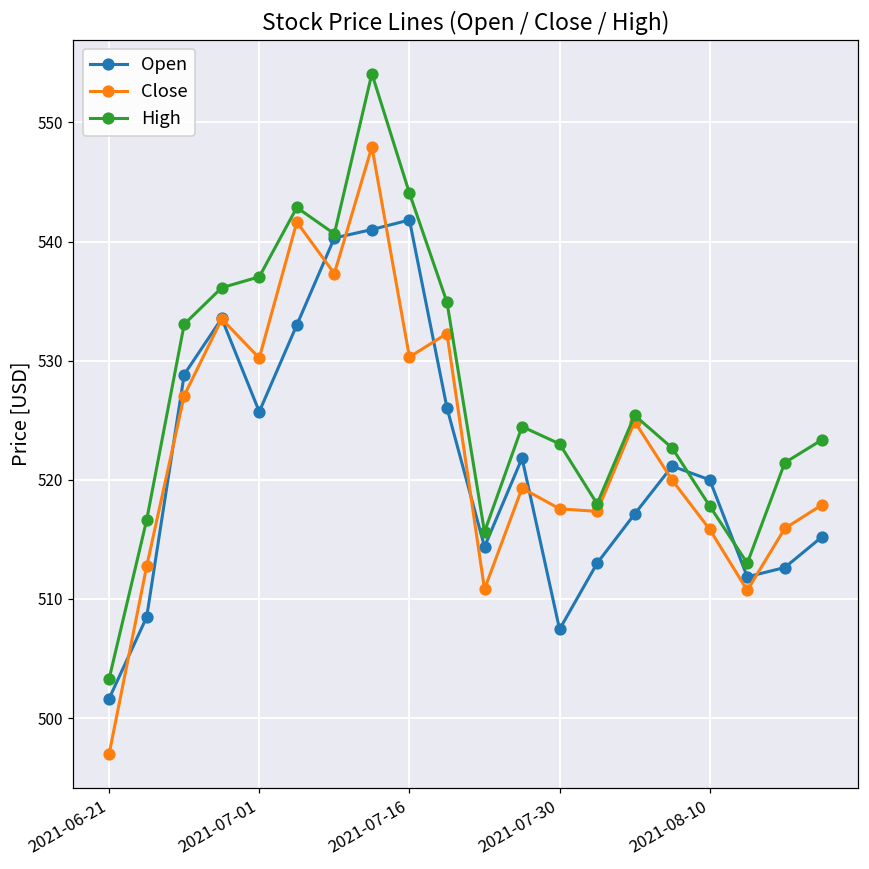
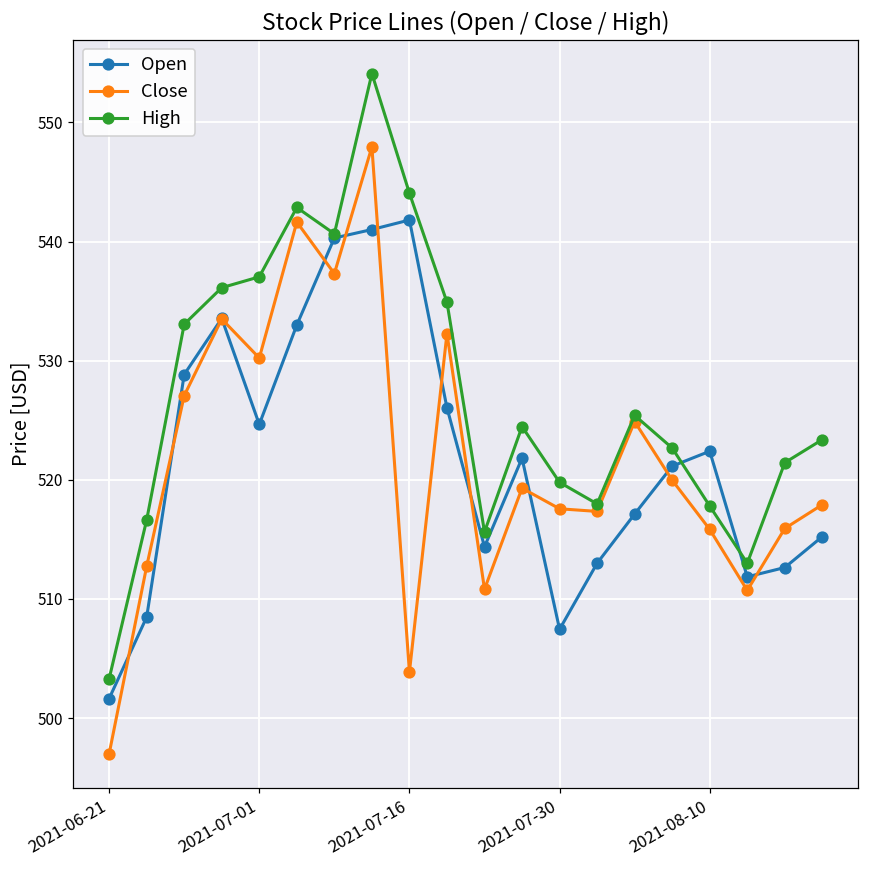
  {
    "Open": {
      "2021-06-21": 501.6,
-     "2021-07-01": 525.7,
+     "2021-07-01": 524.7,
      "2021-07-16": 541.8,
      "2021-07-30": 507.5,
-     "2021-08-10": 520.0
+     "2021-08-10": 522.4
    },
    "Close": {
      "2021-06-21": 497.0,
      "2021-07-01": 530.2,
-     "2021-07-16": 530.3,
+     "2021-07-16": 503.9,
      "2021-07-30": 517.6,
      "2021-08-10": 515.8
    },
    "High": {
      "2021-06-21": 503.3,
      "2021-07-01": 537.0,
      "2021-07-16": 544.1,
-     "2021-07-30": 523.0,
+     "2021-07-30": 519.8,
      "2021-08-10": 517.8
    }
  }
